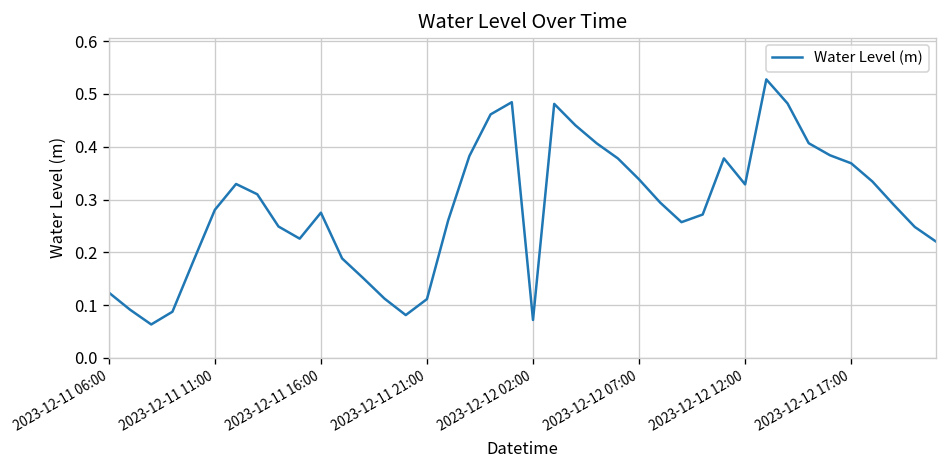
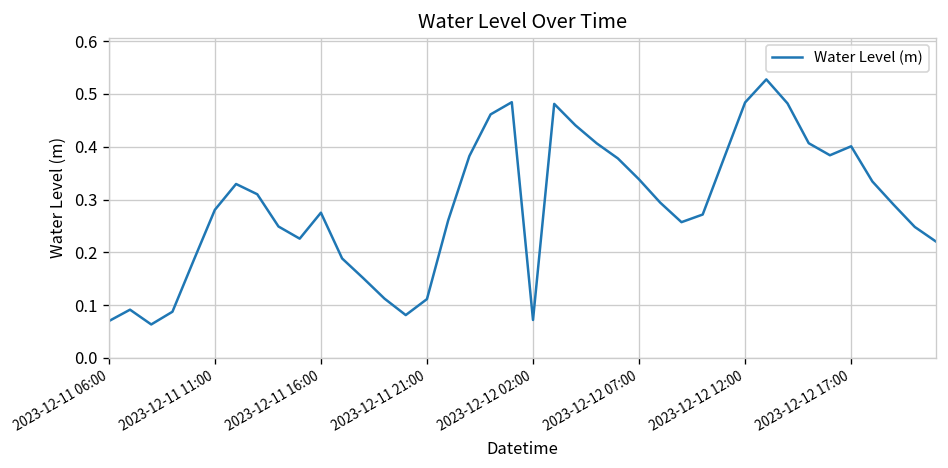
  {
-   "2023-12-11 06:00": 0.12,
+   "2023-12-11 06:00": 0.07,
    "2023-12-11 11:00": 0.28,
    "2023-12-11 16:00": 0.28,
    "2023-12-11 21:00": 0.11,
    "2023-12-12 02:00": 0.07,
    "2023-12-12 07:00": 0.34,
-   "2023-12-12 12:00": 0.33,
-   "2023-12-12 17:00": 0.37
+   "2023-12-12 12:00": 0.48,
+   "2023-12-12 17:00": 0.40
  }
